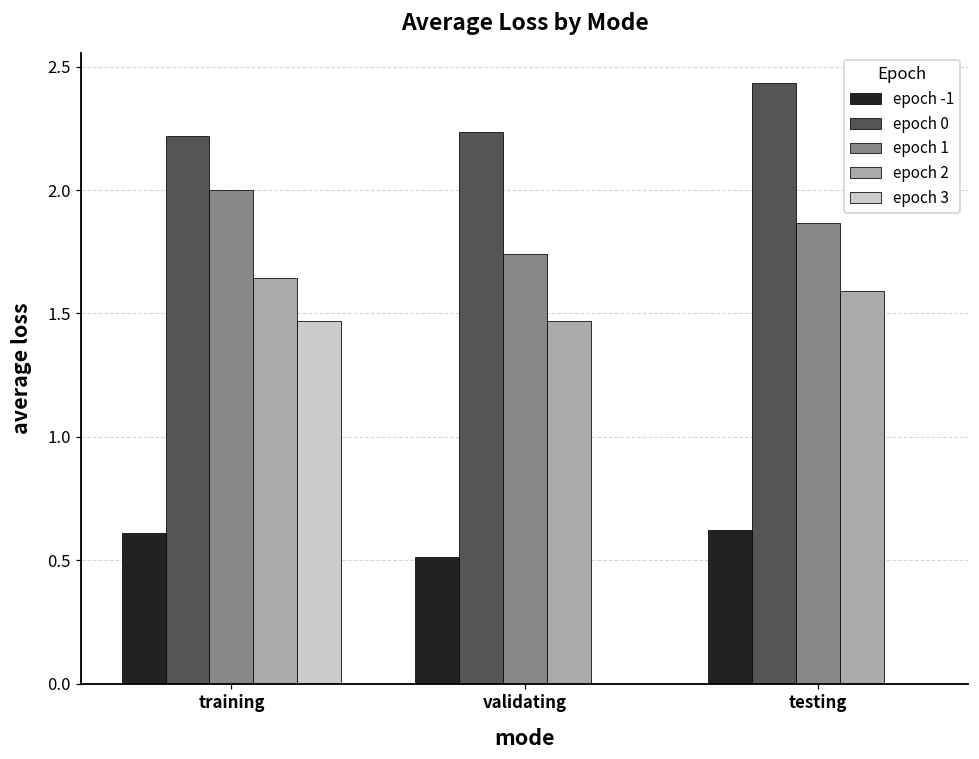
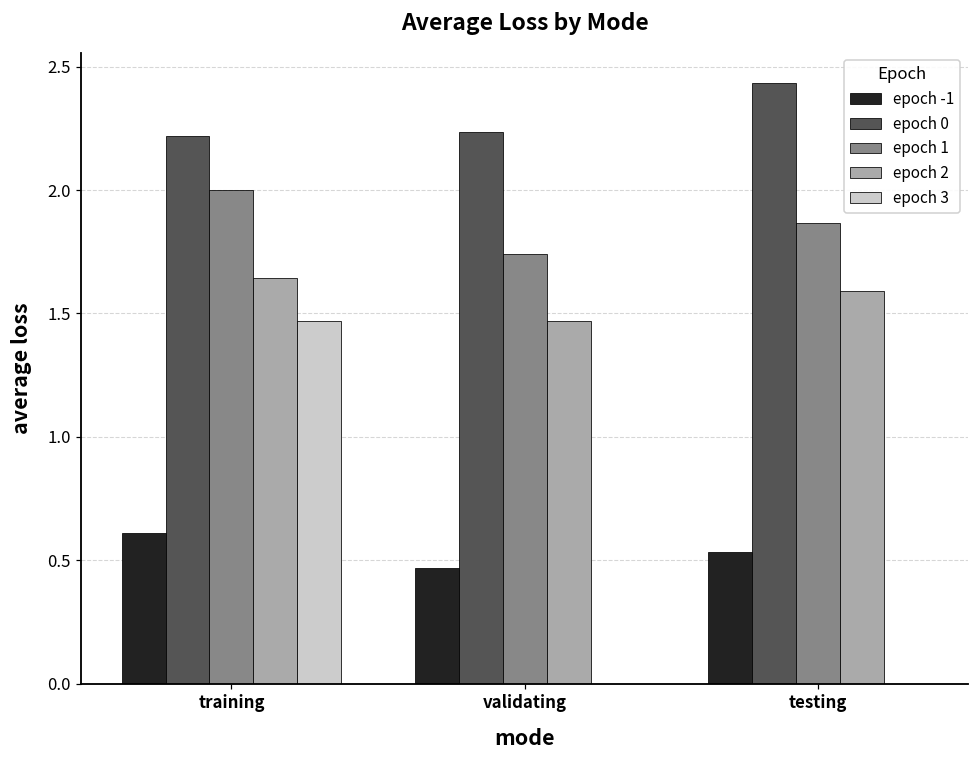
  {
    "epoch -1": {
      "training": 0.61,
-     "validating": 0.51,
-     "testing": 0.62
+     "validating": 0.47,
+     "testing": 0.53
    },
    "epoch 0": {
      "training": 2.22,
      "validating": 2.24,
      "testing": 2.44
    }
  }
